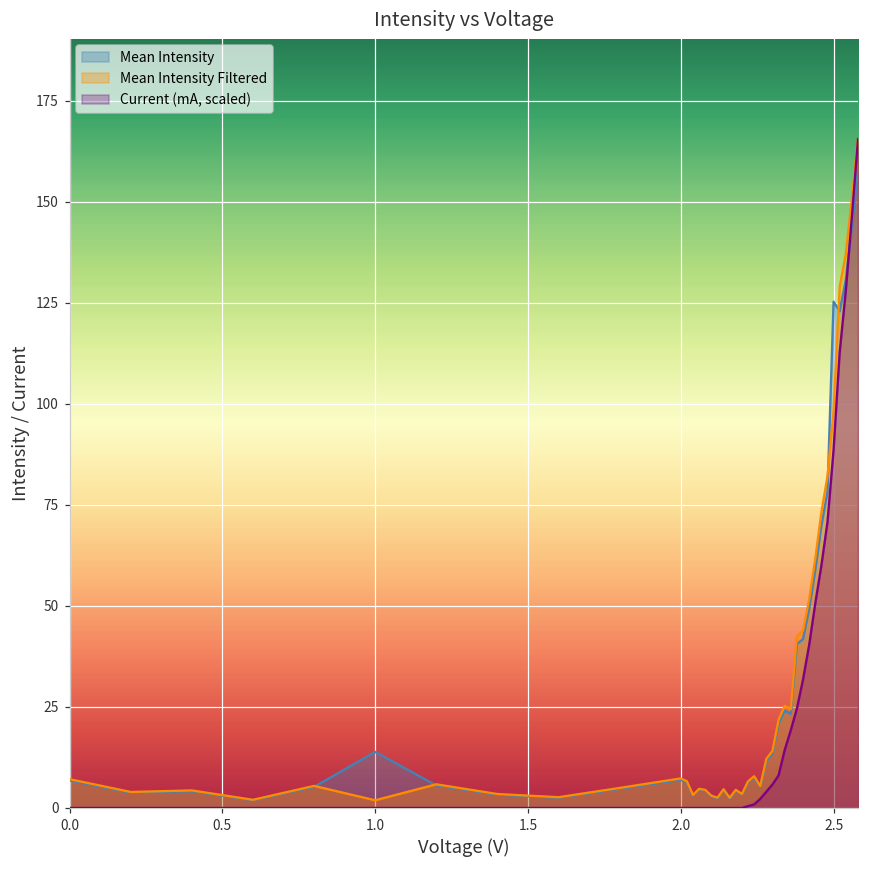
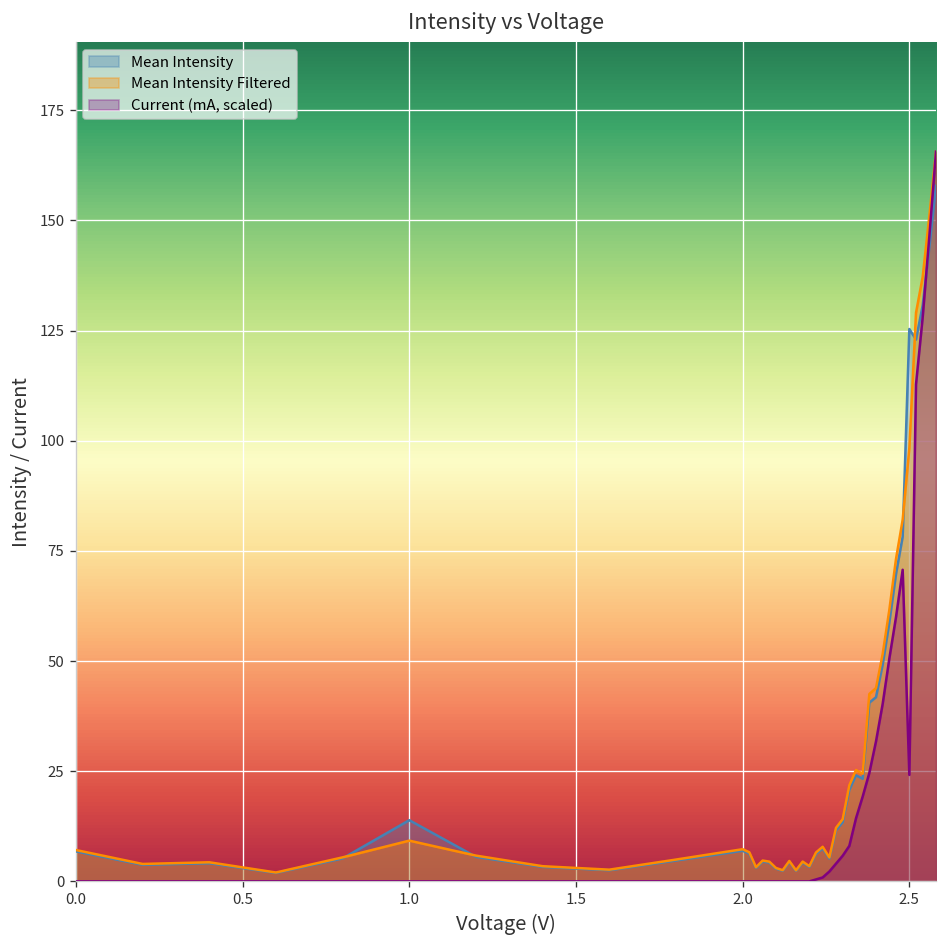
  {
    "Mean Intensity": {
      "1.0": 14,
      "2.5": 125
    },
    "Mean Intensity Filtered": {
-     "1.0": 2,
+     "1.0": 9,
      "2.5": 98
    },
    "Current (mA, scaled)": {
      "0.0": 0,
      "1.0": 0,
      "2.0": 0,
-     "2.5": 89
+     "2.5": 24
    }
  }
